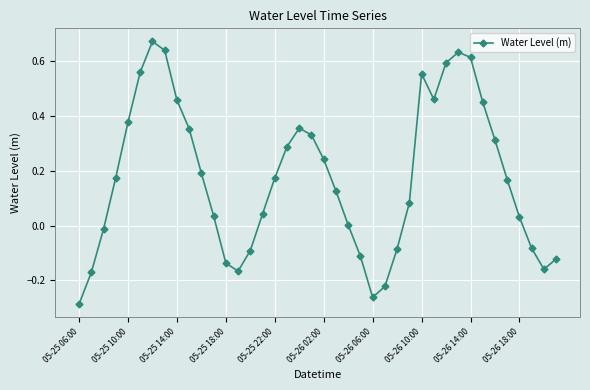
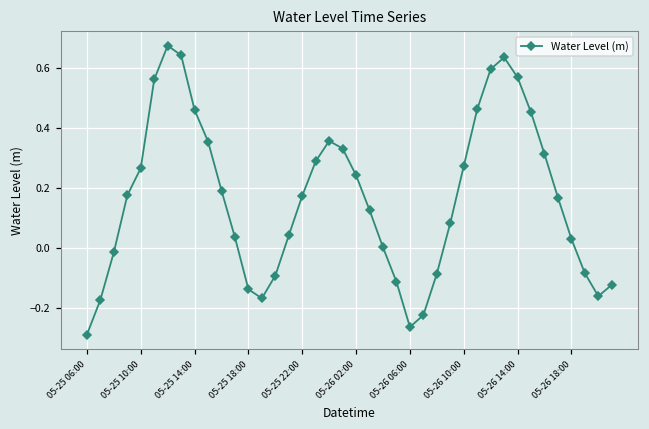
  {
    "05-25 06:00": -0.29,
-   "05-25 10:00": 0.38,
+   "05-25 10:00": 0.27,
    "05-25 14:00": 0.46,
    "05-25 18:00": -0.14,
    "05-25 22:00": 0.17,
    "05-26 02:00": 0.24,
    "05-26 06:00": -0.26,
-   "05-26 10:00": 0.55,
-   "05-26 14:00": 0.61,
+   "05-26 10:00": 0.27,
+   "05-26 14:00": 0.57,
    "05-26 18:00": 0.03
  }
